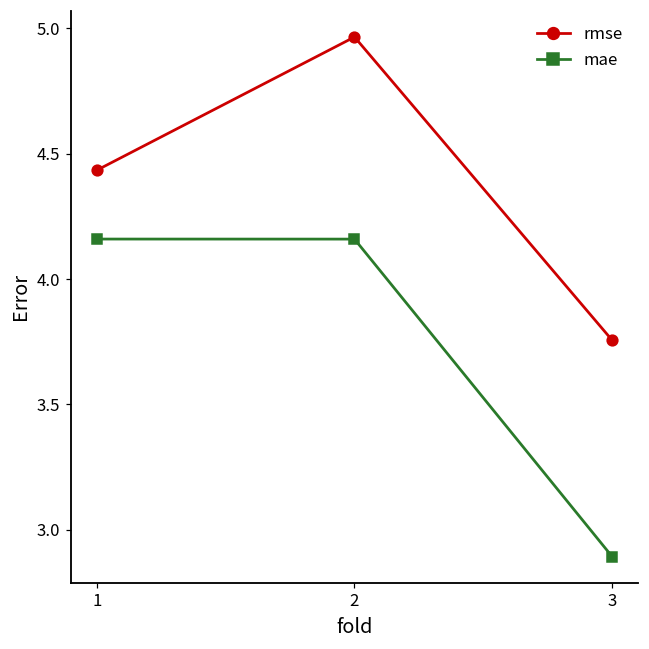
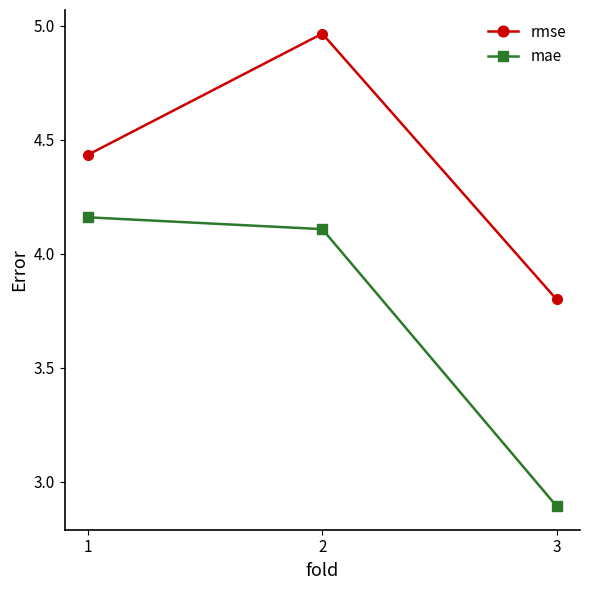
  {
    "rmse": {
      "1": 4.43,
      "2": 4.97,
-     "3": 3.76
+     "3": 3.80
    },
    "mae": {
      "1": 4.16,
-     "2": 4.16,
+     "2": 4.11,
      "3": 2.89
    }
  }
